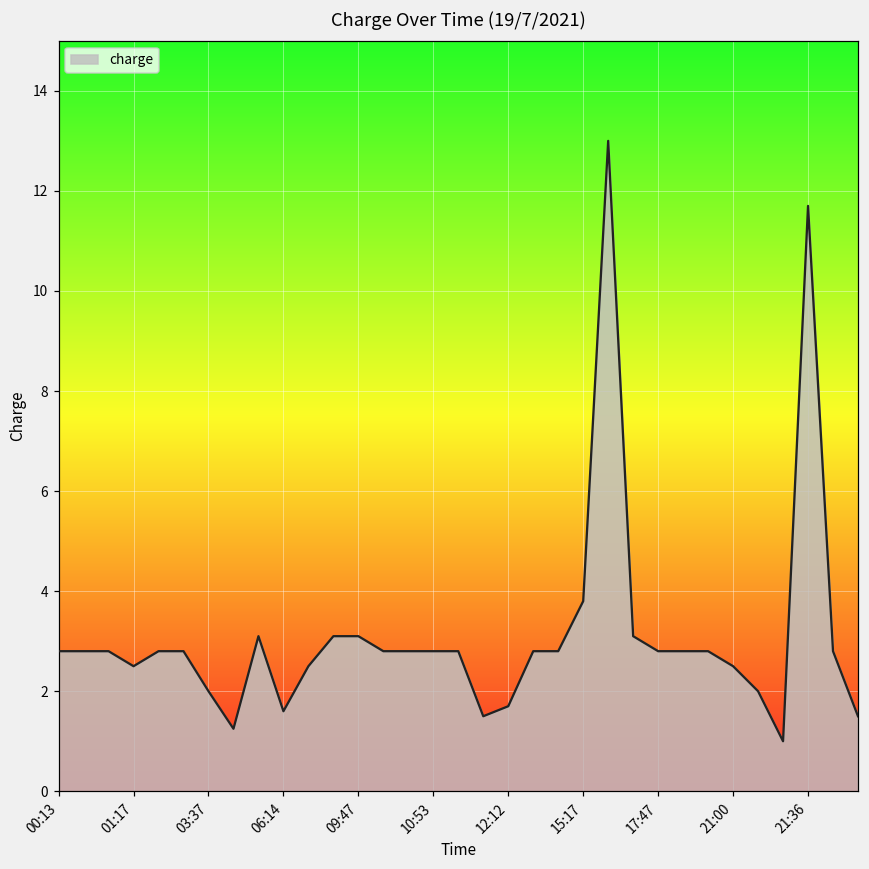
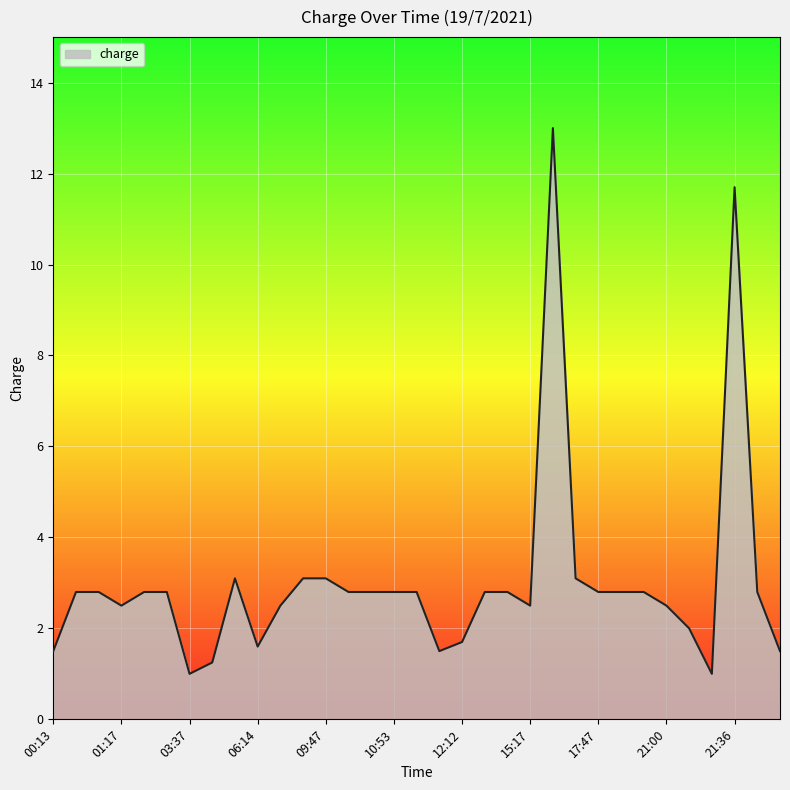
  {
-   "00:13": 2.8,
+   "00:13": 1.5,
    "01:17": 2.5,
-   "03:37": 2,
+   "03:37": 1,
    "06:14": 1.6,
    "09:47": 3.1,
    "10:53": 2.8,
    "12:12": 1.7,
-   "15:17": 3.8,
+   "15:17": 2.5,
    "17:47": 2.8,
    "21:36": 11.7
  }
